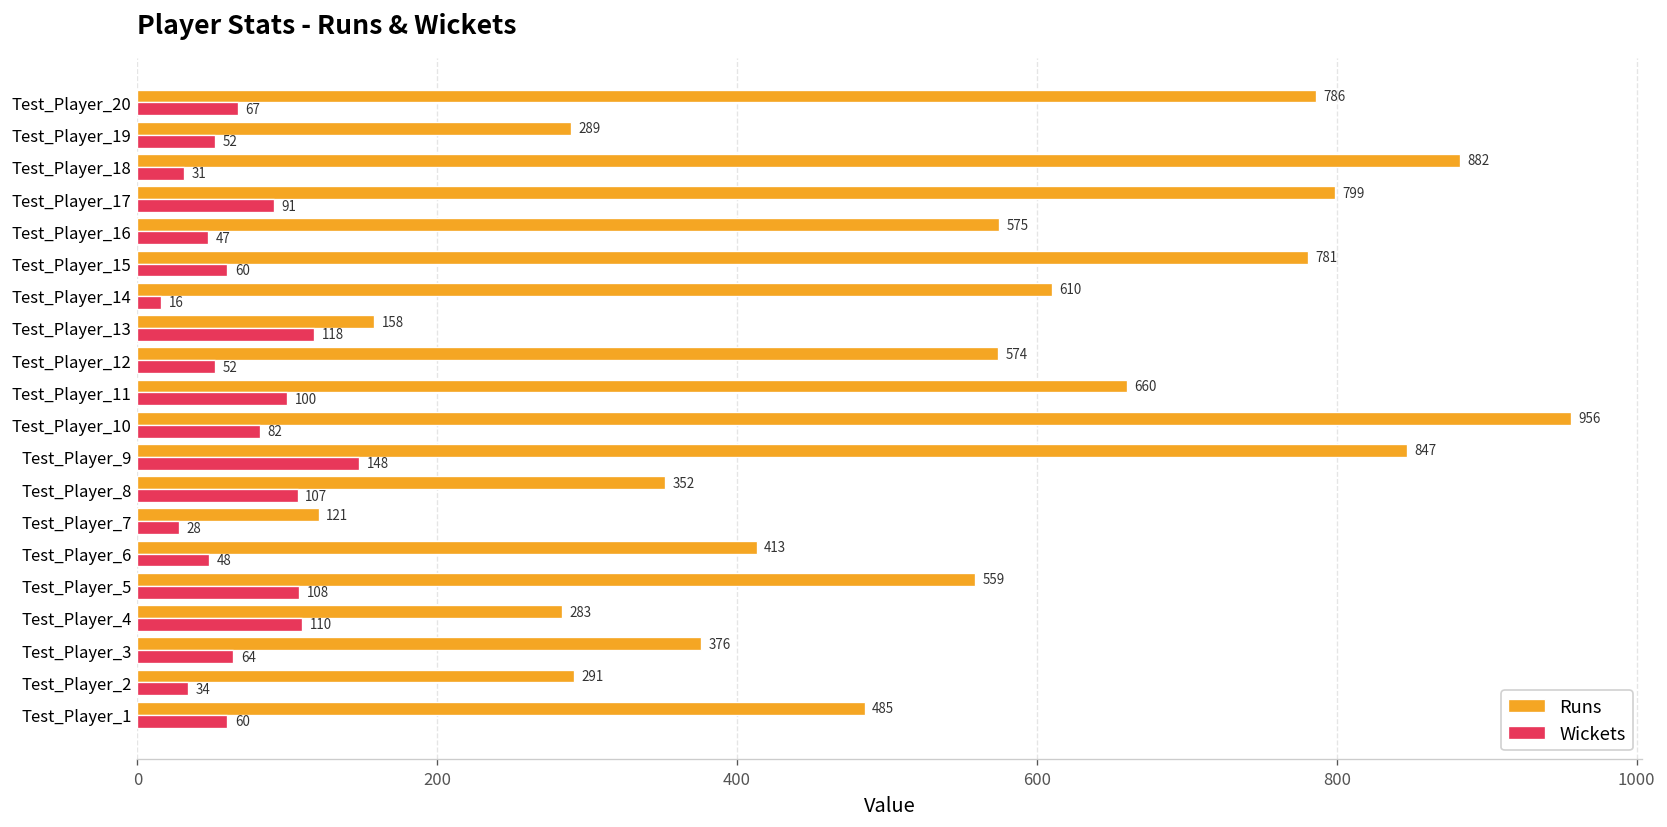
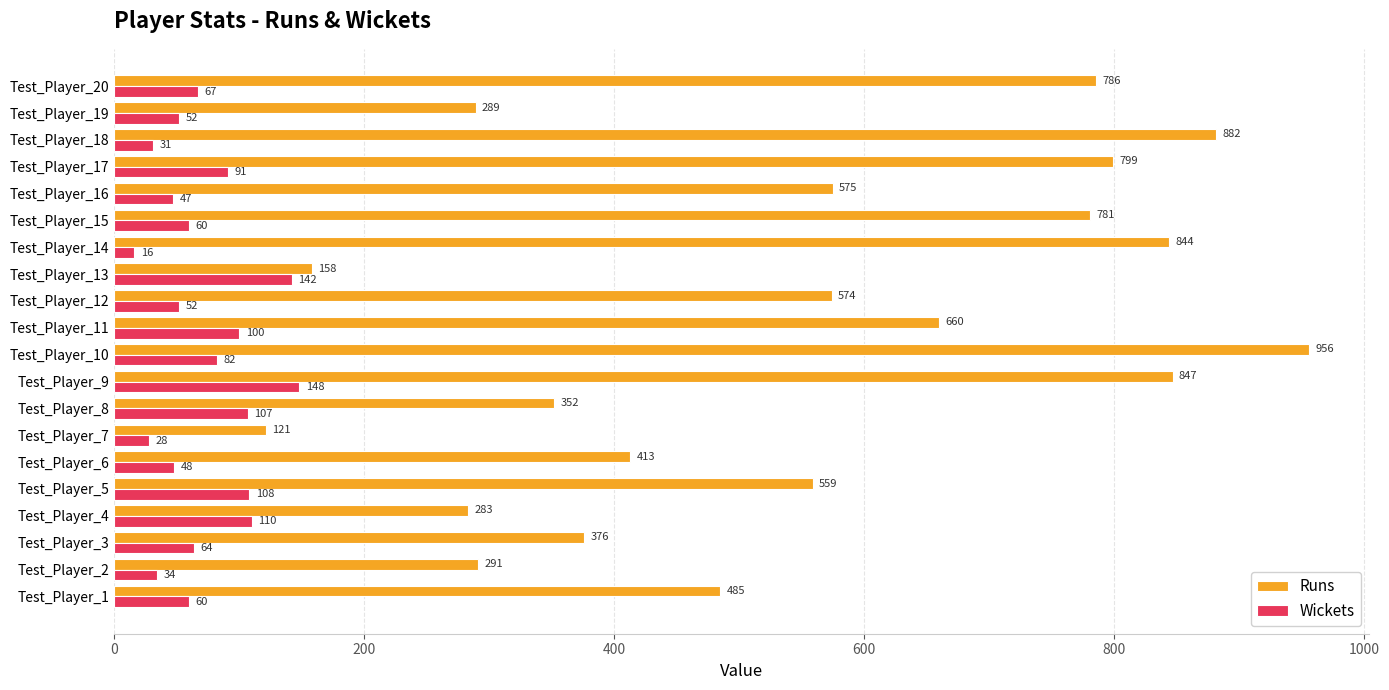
  {
    "Runs": {
      "Test_Player_20": 786,
      "Test_Player_19": 289,
      "Test_Player_18": 882,
      "Test_Player_17": 799,
      "Test_Player_16": 575,
      "Test_Player_15": 781,
-     "Test_Player_14": 610,
+     "Test_Player_14": 844,
      "Test_Player_13": 158,
      "Test_Player_12": 574,
      "Test_Player_11": 660,
      "Test_Player_10": 956,
      "Test_Player_9": 847,
      "Test_Player_8": 352,
      "Test_Player_7": 121,
      "Test_Player_6": 413,
      "Test_Player_5": 559,
      "Test_Player_4": 283,
      "Test_Player_3": 376,
      "Test_Player_2": 291,
      "Test_Player_1": 485
    },
    "Wickets": {
      "Test_Player_20": 67,
      "Test_Player_19": 52,
      "Test_Player_18": 31,
      "Test_Player_17": 91,
      "Test_Player_16": 47,
      "Test_Player_15": 60,
      "Test_Player_14": 16,
-     "Test_Player_13": 118,
+     "Test_Player_13": 142,
      "Test_Player_12": 52,
      "Test_Player_11": 100,
      "Test_Player_10": 82,
      "Test_Player_9": 148,
      "Test_Player_8": 107,
      "Test_Player_7": 28,
      "Test_Player_6": 48,
      "Test_Player_5": 108,
      "Test_Player_4": 110,
      "Test_Player_3": 64,
      "Test_Player_2": 34,
      "Test_Player_1": 60
    }
  }
